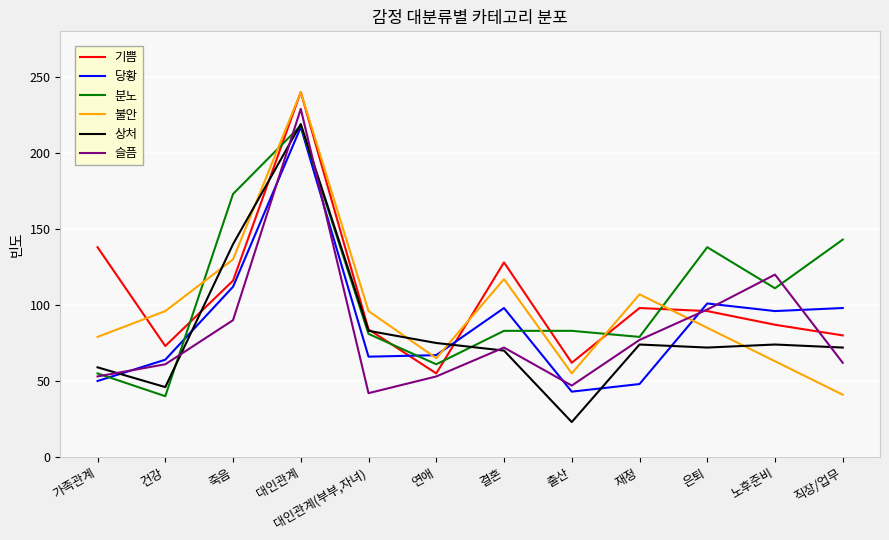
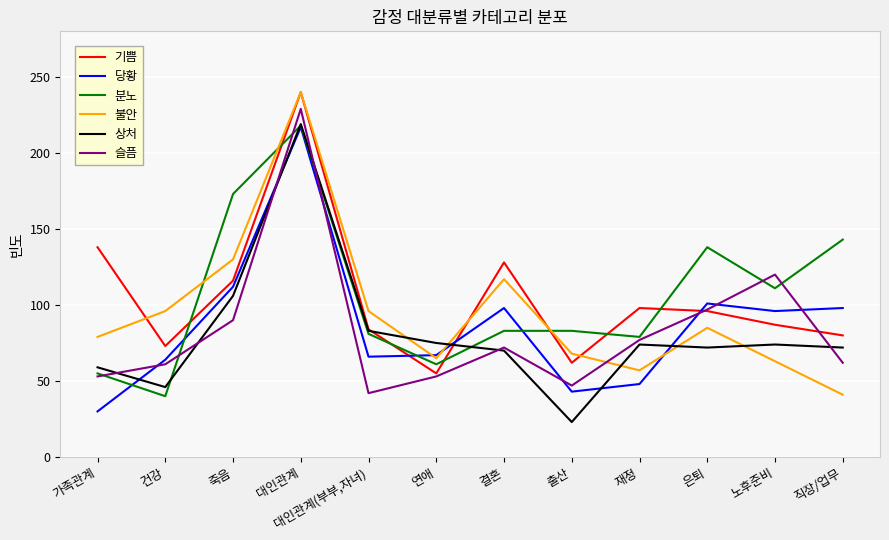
  {
    "기쁨": {
      "가족관계": 138,
      "건강": 73,
      "죽음": 116,
      "연애": 55,
      "결혼": 128,
      "출산": 62,
      "재정": 98,
      "노후준비": 87,
      "직장/업무": 80
    },
    "당황": {
-     "가족관계": 50,
+     "가족관계": 30,
      "건강": 64,
      "죽음": 112,
      "대인관계(부부,자녀)": 66,
      "연애": 67,
      "결혼": 98,
      "출산": 43,
      "재정": 48,
      "은퇴": 101,
      "노후준비": 96,
      "직장/업무": 98
    },
    "분노": {
      "가족관계": 55,
      "건강": 40,
      "죽음": 173,
      "대인관계(부부,자녀)": 81,
      "연애": 61,
      "결혼": 83,
      "출산": 83,
      "재정": 79,
      "은퇴": 138,
      "노후준비": 111,
      "직장/업무": 143
    },
    "불안": {
      "가족관계": 79,
      "건강": 96,
      "죽음": 130,
      "대인관계(부부,자녀)": 96,
      "연애": 65,
      "결혼": 117,
-     "출산": 55,
-     "재정": 107,
+     "출산": 68,
+     "재정": 57,
      "은퇴": 85,
      "노후준비": 63,
      "직장/업무": 41
    },
    "상처": {
      "가족관계": 59,
      "건강": 46,
-     "죽음": 140,
+     "죽음": 106,
      "연애": 75,
      "결혼": 70,
      "출산": 23,
      "재정": 74,
      "은퇴": 72,
      "노후준비": 74,
      "직장/업무": 72
    },
    "슬픔": {
      "가족관계": 53,
      "건강": 61,
      "죽음": 90,
      "대인관계": 229,
      "대인관계(부부,자녀)": 42,
      "연애": 53,
      "결혼": 72,
      "출산": 47,
      "재정": 77,
      "노후준비": 120,
      "직장/업무": 62
    }
  }
